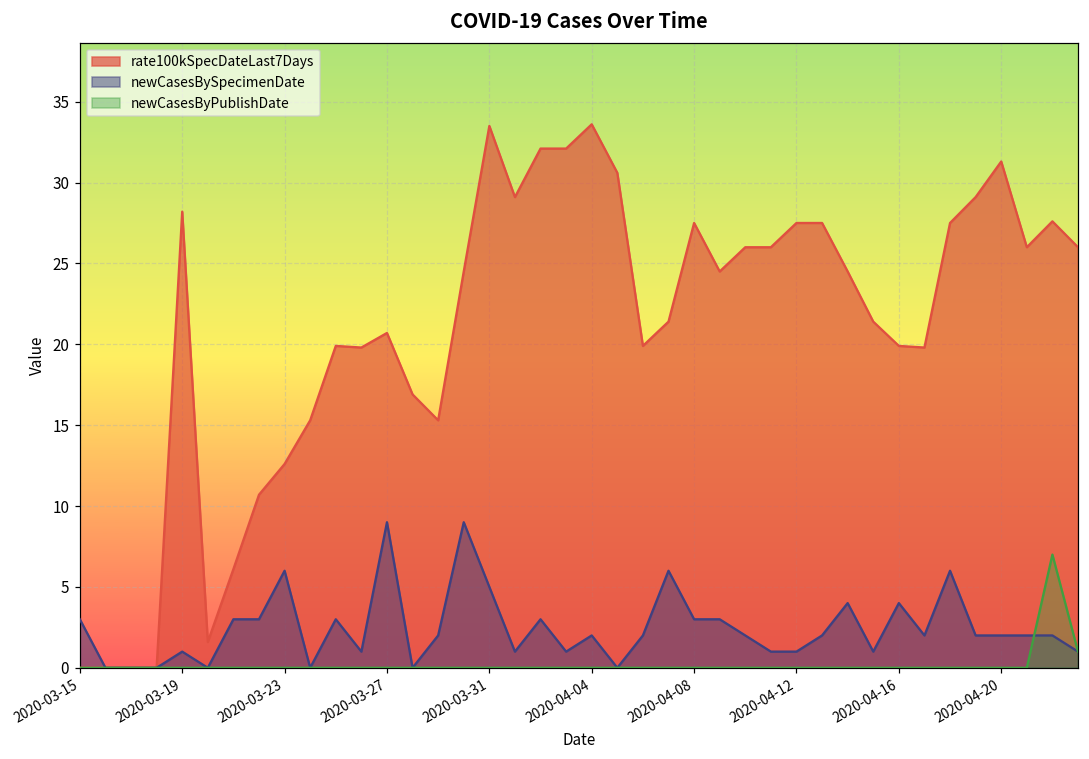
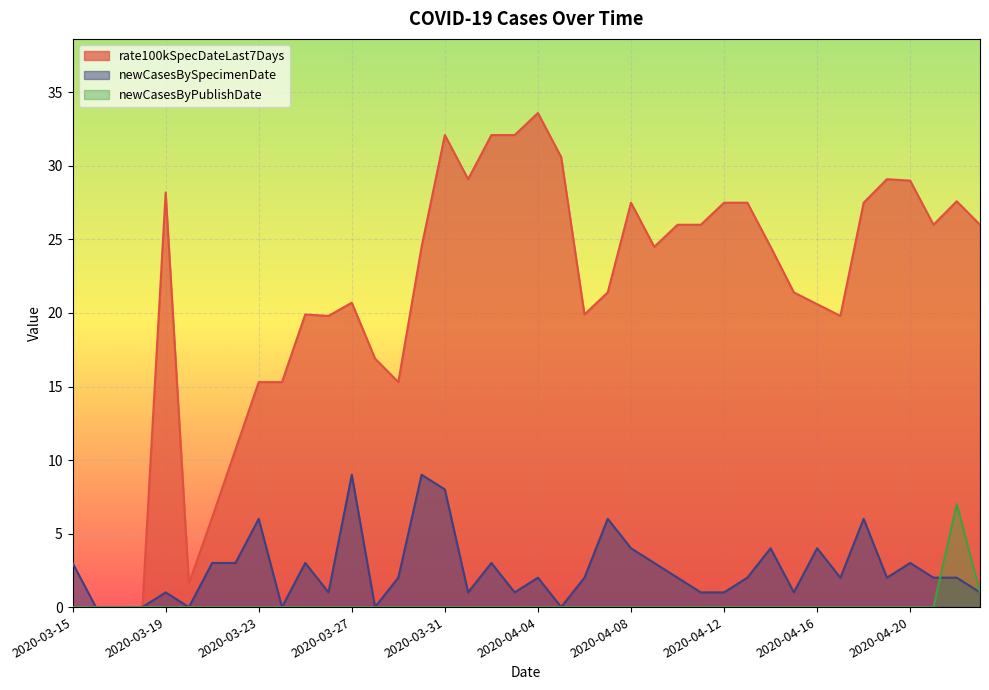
  {
    "rate100kSpecDateLast7Days": {
      "2020-03-19": 28.2,
-     "2020-03-23": 12.6,
+     "2020-03-23": 15.3,
      "2020-03-27": 20.7,
-     "2020-03-31": 33.5,
+     "2020-03-31": 32.1,
      "2020-04-04": 33.6,
      "2020-04-08": 27.5,
      "2020-04-12": 27.5,
-     "2020-04-16": 19.9,
-     "2020-04-20": 31.3
+     "2020-04-16": 20.6,
+     "2020-04-20": 29.0
    },
    "newCasesBySpecimenDate": {
      "2020-03-15": 3,
      "2020-03-19": 1,
      "2020-03-23": 6,
      "2020-03-27": 9,
-     "2020-03-31": 5,
+     "2020-03-31": 8,
      "2020-04-04": 2,
-     "2020-04-08": 3,
+     "2020-04-08": 4,
      "2020-04-12": 1,
      "2020-04-16": 4,
-     "2020-04-20": 2
+     "2020-04-20": 3
    },
    "newCasesByPublishDate": {
      "2020-03-19": 0.0,
      "2020-03-23": 0.0,
      "2020-03-27": 0.0,
      "2020-03-31": 0.0,
      "2020-04-04": 0.0,
      "2020-04-08": 0.0,
      "2020-04-12": 0.0,
      "2020-04-16": 0.0,
      "2020-04-20": 0.0
    }
  }
